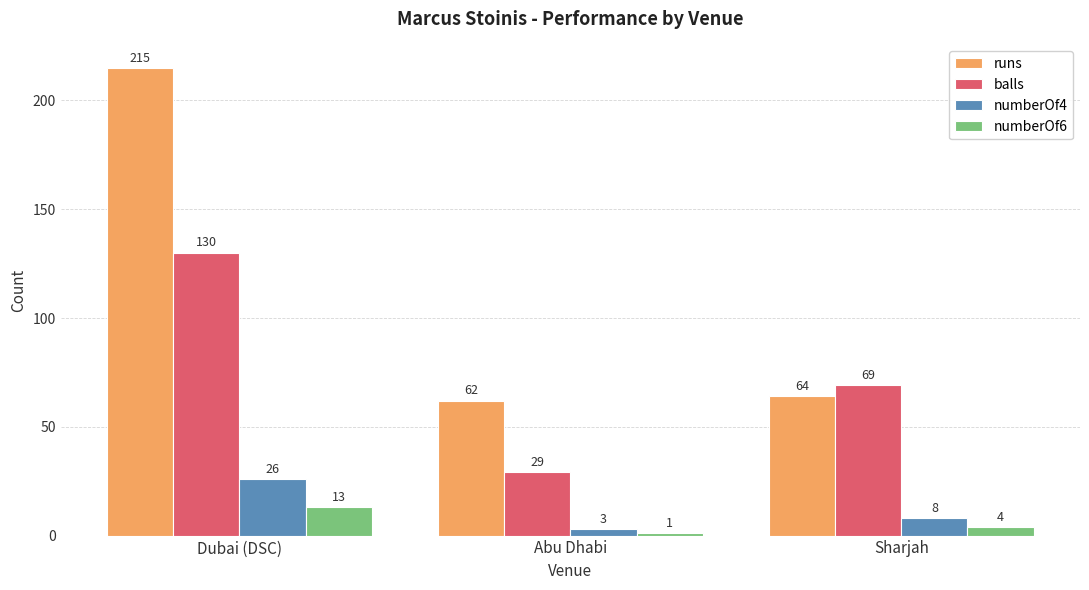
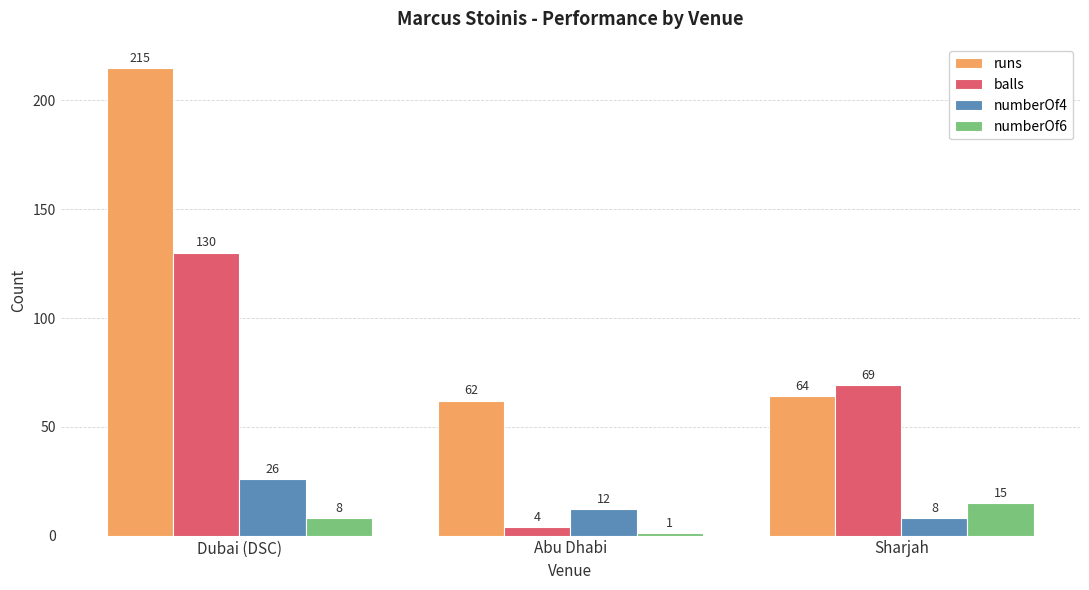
  {
    "runs": {
      "Dubai (DSC)": 215,
      "Abu Dhabi": 62,
      "Sharjah": 64
    },
    "balls": {
      "Dubai (DSC)": 130,
-     "Abu Dhabi": 29,
+     "Abu Dhabi": 4,
      "Sharjah": 69
    },
    "numberOf4": {
      "Dubai (DSC)": 26,
-     "Abu Dhabi": 3,
+     "Abu Dhabi": 12,
      "Sharjah": 8
    },
    "numberOf6": {
-     "Dubai (DSC)": 13,
+     "Dubai (DSC)": 8,
      "Abu Dhabi": 1,
-     "Sharjah": 4
+     "Sharjah": 15
    }
  }
